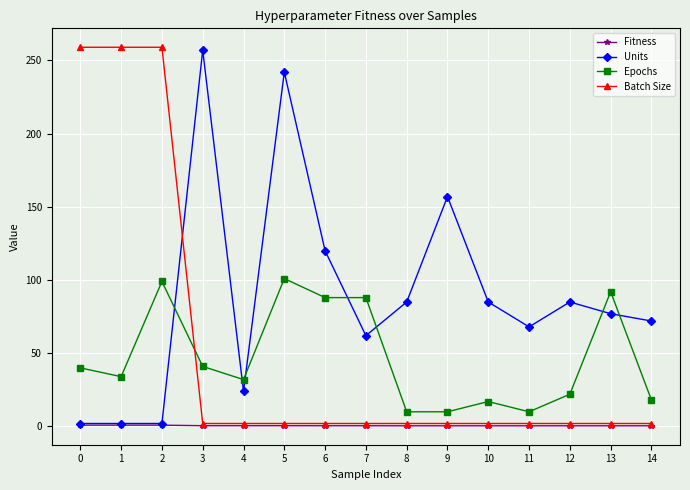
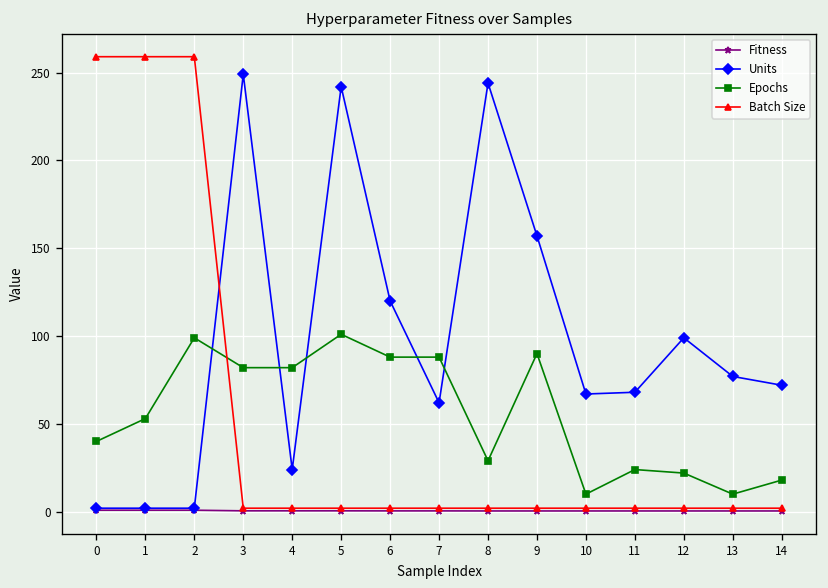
  {
    "Units": {
-     "3": 257,
+     "3": 249,
      "4": 24,
      "5": 242,
      "6": 120,
      "7": 62,
-     "8": 85,
+     "8": 244,
      "9": 157,
-     "10": 85,
+     "10": 67,
      "11": 68,
-     "12": 85,
+     "12": 99,
      "13": 77,
      "14": 72
    },
    "Epochs": {
      "0": 40,
-     "1": 34,
+     "1": 53,
      "2": 99,
-     "3": 41,
-     "4": 32,
+     "3": 82,
+     "4": 82,
      "5": 101,
      "6": 88,
      "7": 88,
-     "8": 10,
-     "9": 10,
-     "10": 17,
-     "11": 10,
+     "8": 29,
+     "9": 90,
+     "10": 10,
+     "11": 24,
      "12": 22,
-     "13": 92,
+     "13": 10,
      "14": 18
    },
    "Batch Size": {
      "0": 259,
      "1": 259,
      "2": 259
    }
  }
